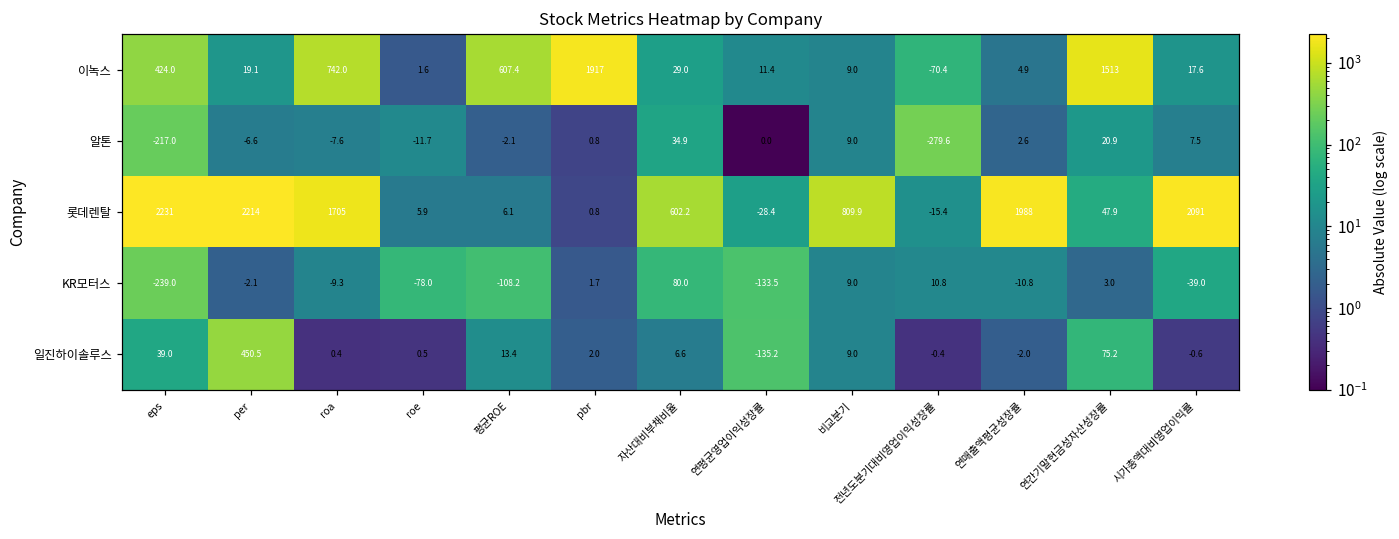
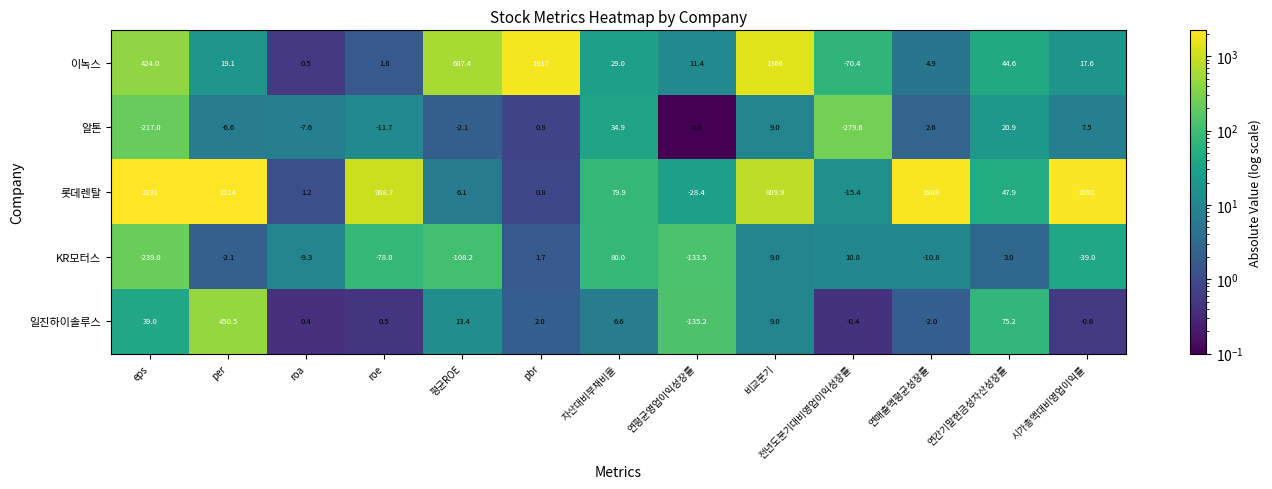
  {
    "이녹스": {
      "eps": 424.0,
      "per": 19.1,
-     "roa": 742.0,
+     "roa": 0.5,
      "roe": 1.6,
      "평균ROE": 607.4,
      "pbr": 1917,
      "자산대비부채비율": 29.0,
      "연평균영업이익성장률": 11.4,
-     "비교분기": 9.0,
+     "비교분기": 1366,
      "전년도분기대비영업이익성장률": -70.4,
      "연매출액평균성장률": 4.9,
-     "연간기말현금성자산성장률": 1513,
+     "연간기말현금성자산성장률": 44.6,
      "시가총액대비영업이익률": 17.6
    },
    "알톤": {
      "eps": -217.0,
      "per": -6.6,
      "roa": -7.6,
      "roe": -11.7,
      "평균ROE": -2.1,
      "pbr": 0.8,
      "자산대비부채비율": 34.9,
      "연평균영업이익성장률": 0.0,
      "비교분기": 9.0,
      "전년도분기대비영업이익성장률": -279.6,
      "연매출액평균성장률": 2.6,
      "연간기말현금성자산성장률": 20.9,
      "시가총액대비영업이익률": 7.5
    },
    "롯데렌탈": {
      "eps": 2231,
      "per": 2214,
-     "roa": 1705,
-     "roe": 5.9,
+     "roa": 1.2,
+     "roe": 988.7,
      "평균ROE": 6.1,
      "pbr": 0.8,
-     "자산대비부채비율": 602.2,
+     "자산대비부채비율": 79.9,
      "연평균영업이익성장률": -28.4,
      "비교분기": 809.9,
      "전년도분기대비영업이익성장률": -15.4,
      "연매출액평균성장률": 1988,
      "연간기말현금성자산성장률": 47.9,
      "시가총액대비영업이익률": 2091
    },
    "KR모터스": {
      "eps": -239.0,
      "per": -2.1,
      "roa": -9.3,
      "roe": -78.0,
      "평균ROE": -108.2,
      "pbr": 1.7,
      "자산대비부채비율": 80.0,
      "연평균영업이익성장률": -133.5,
      "비교분기": 9.0,
      "전년도분기대비영업이익성장률": 10.8,
      "연매출액평균성장률": -10.8,
      "연간기말현금성자산성장률": 3.0,
      "시가총액대비영업이익률": -39.0
    },
    "일진하이솔루스": {
      "eps": 39.0,
      "per": 450.5,
      "roa": 0.4,
      "roe": 0.5,
      "평균ROE": 13.4,
      "pbr": 2.0,
      "자산대비부채비율": 6.6,
      "연평균영업이익성장률": -135.2,
      "비교분기": 9.0,
      "전년도분기대비영업이익성장률": -0.4,
      "연매출액평균성장률": -2.0,
      "연간기말현금성자산성장률": 75.2,
      "시가총액대비영업이익률": -0.6
    }
  }
